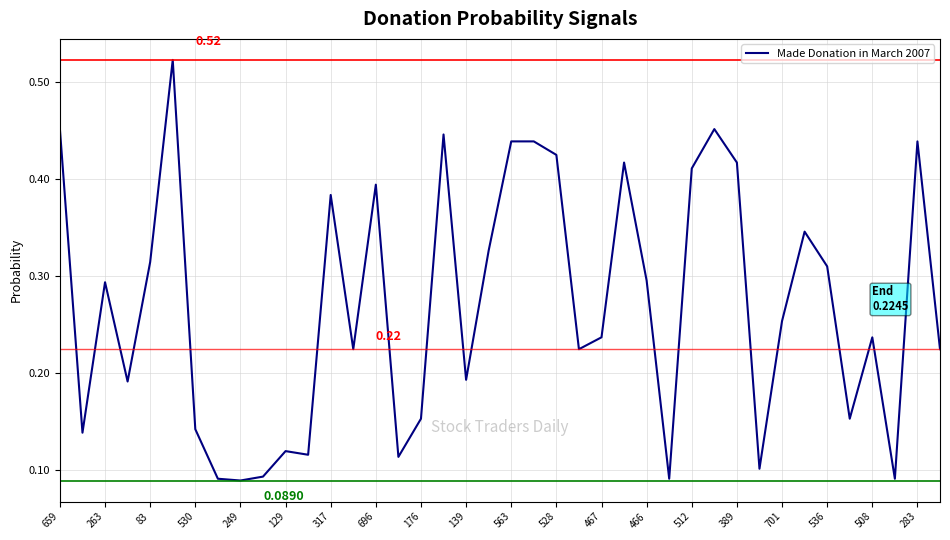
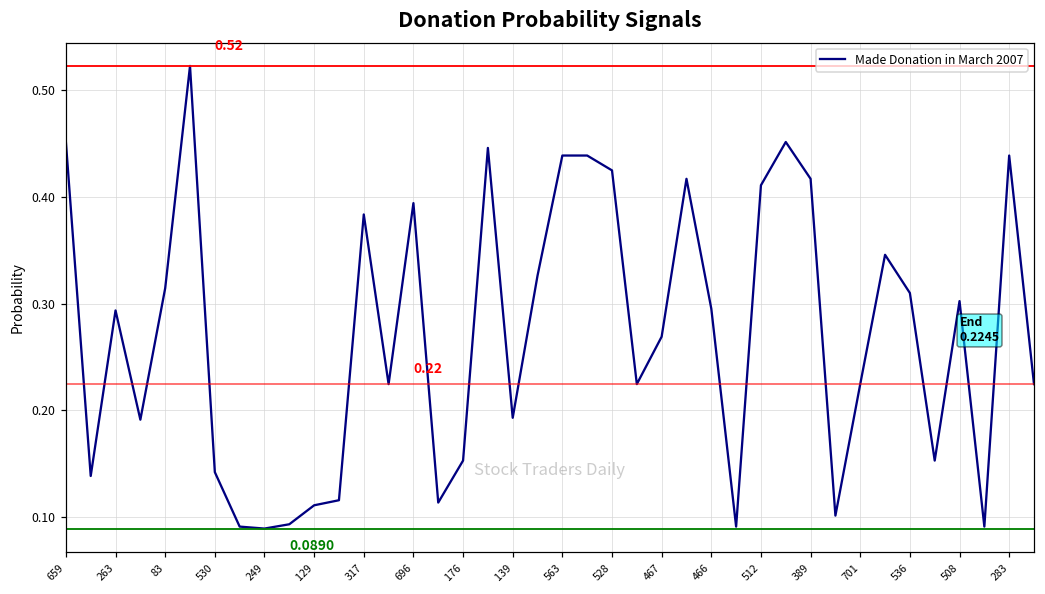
  {
    "659": 0.45,
    "263": 0.29,
    "83": 0.31,
    "530": 0.14,
-   "129": 0.12,
+   "129": 0.11,
    "317": 0.38,
    "696": 0.39,
    "176": 0.15,
    "139": 0.19,
    "563": 0.44,
    "528": 0.42,
-   "467": 0.24,
+   "467": 0.27,
    "466": 0.30,
    "512": 0.41,
    "389": 0.42,
-   "701": 0.25,
+   "701": 0.22,
    "536": 0.31,
-   "508": 0.24,
+   "508": 0.30,
    "283": 0.44
  }
